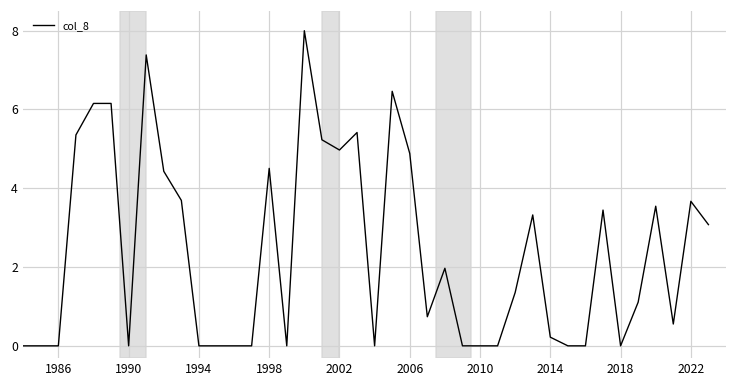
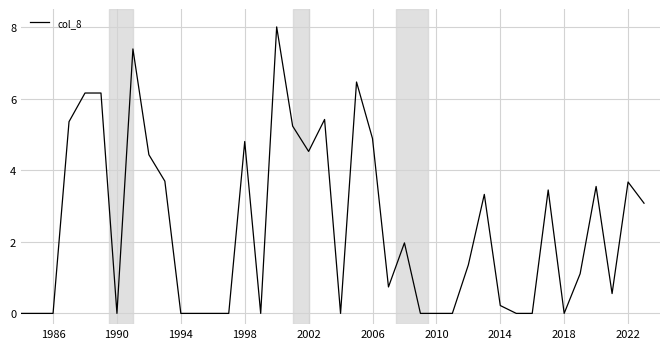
  {
    "1986": 0.0,
    "1990": 0.0,
    "1994": 0.0,
-   "1998": 4.5,
-   "2002": 5.0,
+   "1998": 4.8,
+   "2002": 4.5,
    "2006": 4.9,
    "2010": 0.0,
    "2014": 0.2,
    "2018": 0.0,
    "2022": 3.7
  }
